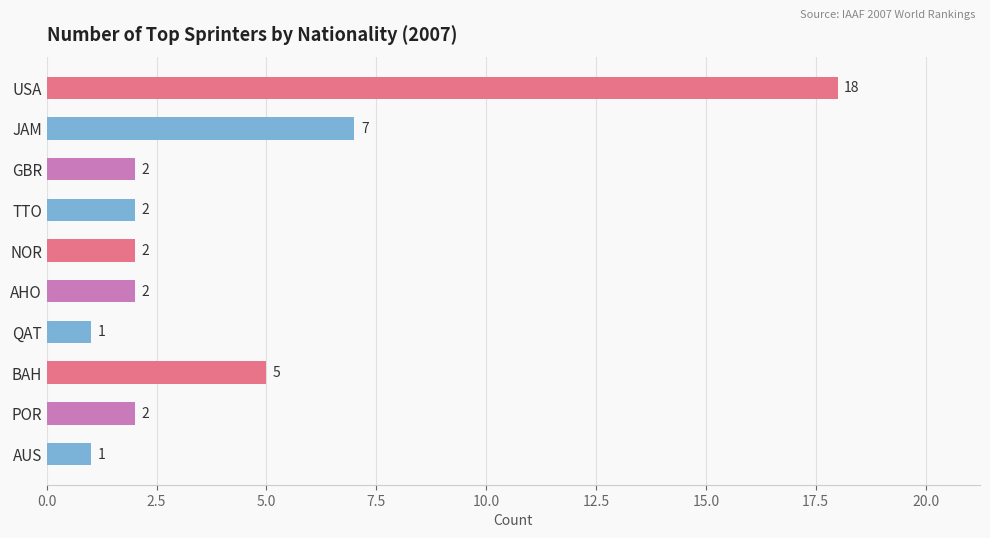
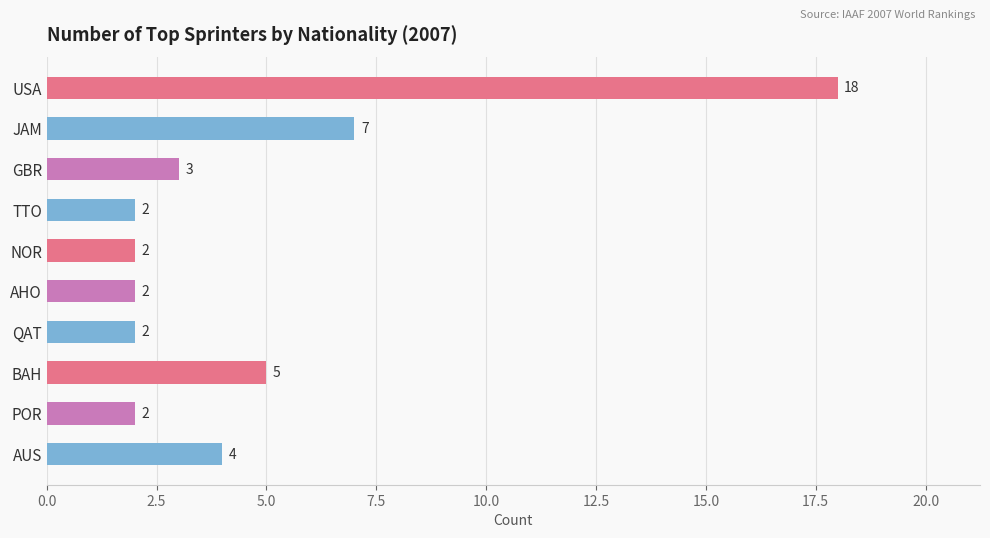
  {
    "USA": 18,
    "JAM": 7,
-   "GBR": 2,
+   "GBR": 3,
    "TTO": 2,
    "NOR": 2,
    "AHO": 2,
-   "QAT": 1,
+   "QAT": 2,
    "BAH": 5,
    "POR": 2,
-   "AUS": 1
+   "AUS": 4
  }
